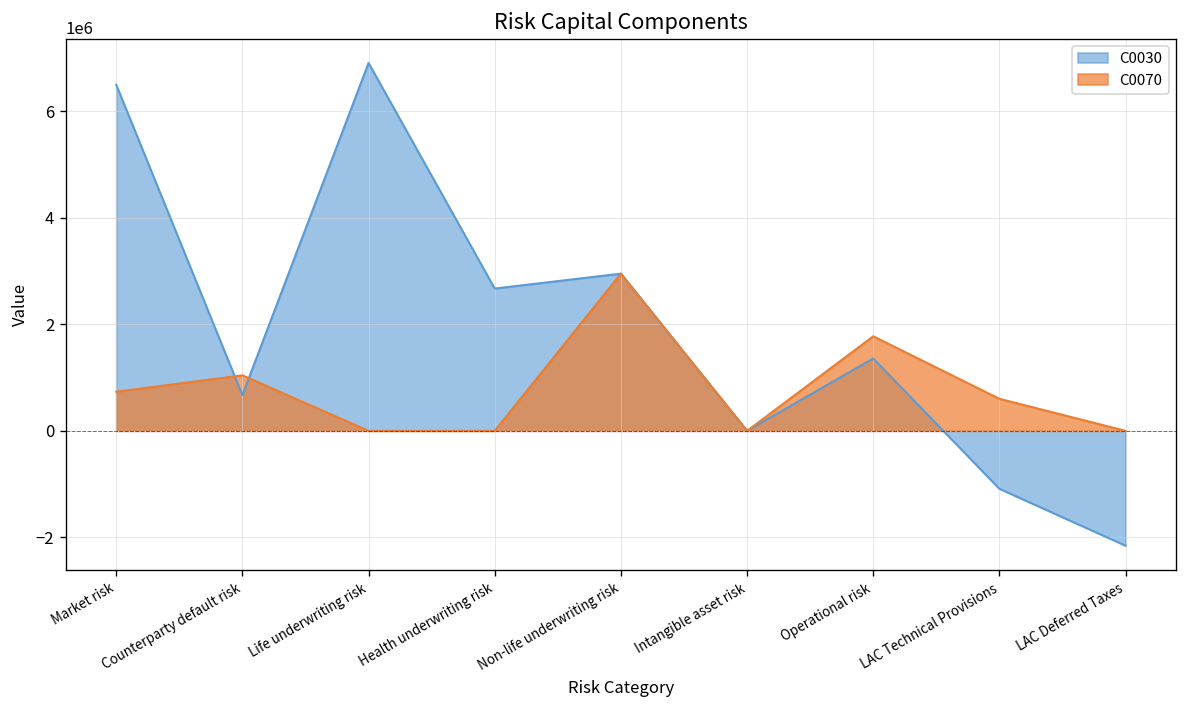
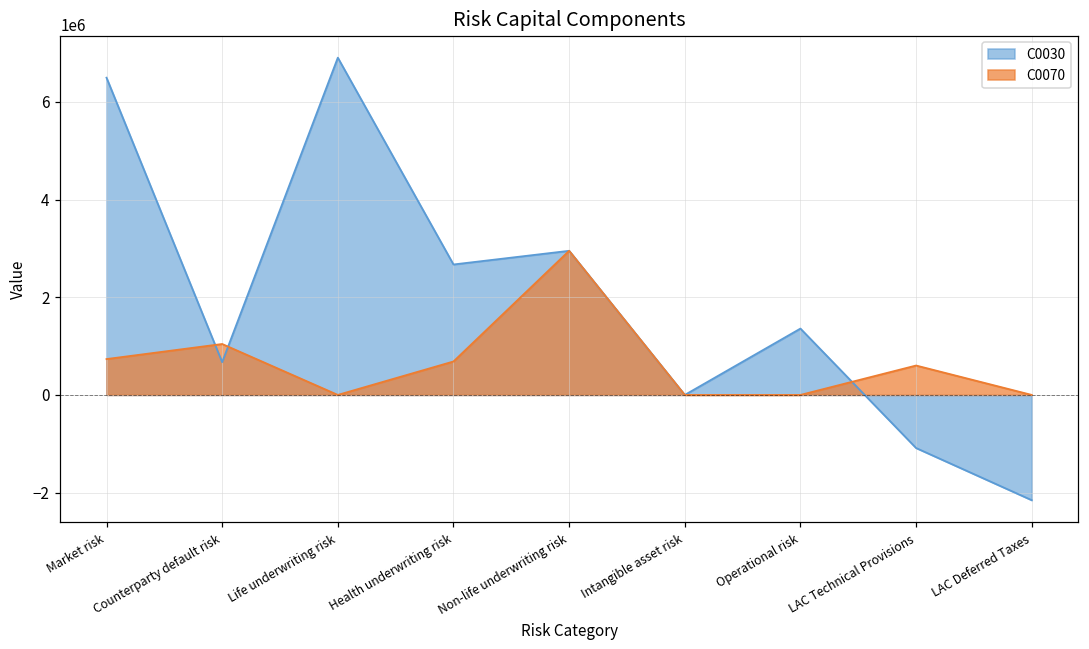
  {
    "C0070": {
      "Market risk": 700000,
      "Counterparty default risk": 1000000,
      "Life underwriting risk": 0,
-     "Health underwriting risk": 0,
-     "Operational risk": 1800000,
+     "Health underwriting risk": 700000,
+     "Operational risk": 0,
      "LAC Technical Provisions": 600000
    }
  }
